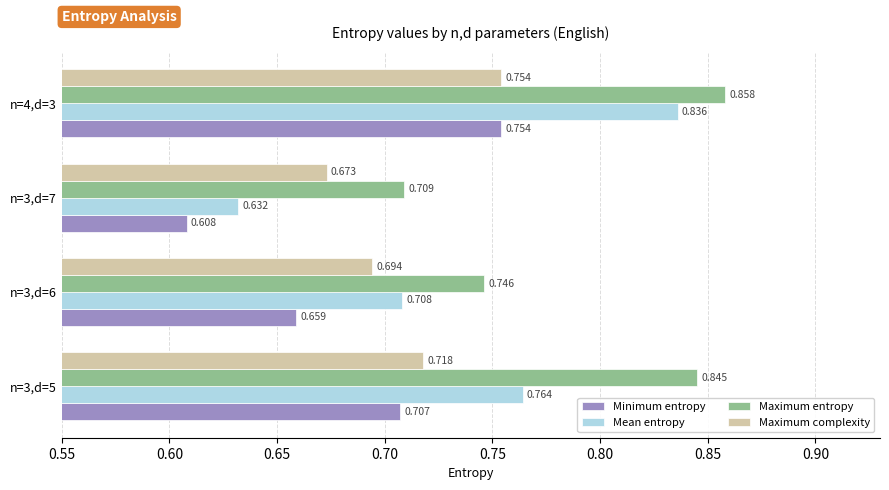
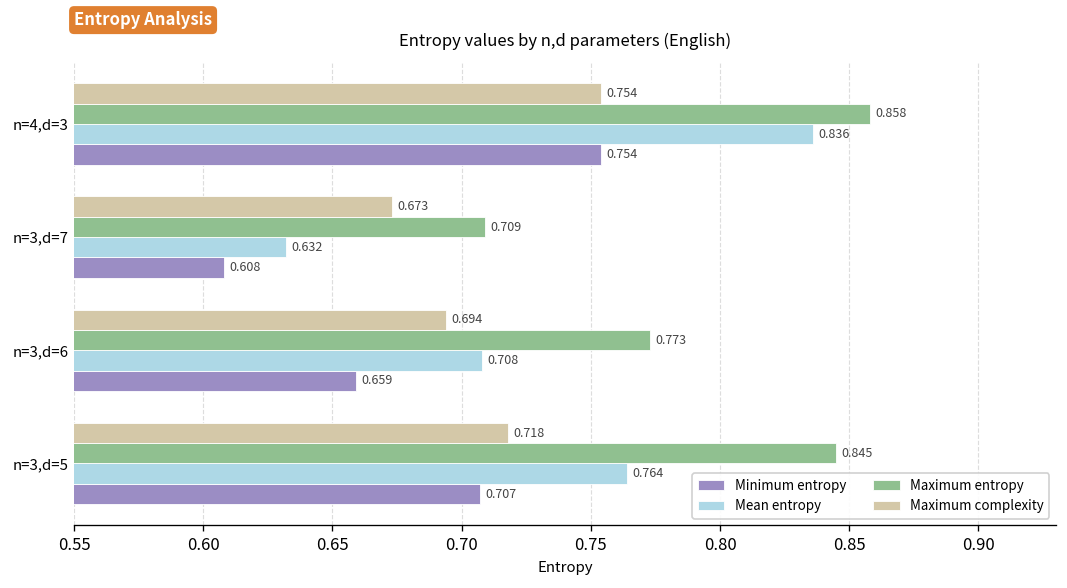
  {
    "Minimum entropy": {
      "n=4,d=3": 0.754,
      "n=3,d=7": 0.608,
      "n=3,d=6": 0.659,
      "n=3,d=5": 0.707
    },
    "Mean entropy": {
      "n=4,d=3": 0.836,
      "n=3,d=7": 0.632,
      "n=3,d=6": 0.708,
      "n=3,d=5": 0.764
    },
    "Maximum entropy": {
      "n=4,d=3": 0.858,
      "n=3,d=7": 0.709,
-     "n=3,d=6": 0.746,
+     "n=3,d=6": 0.773,
      "n=3,d=5": 0.845
    },
    "Maximum complexity": {
      "n=4,d=3": 0.754,
      "n=3,d=7": 0.673,
      "n=3,d=6": 0.694,
      "n=3,d=5": 0.718
    }
  }
